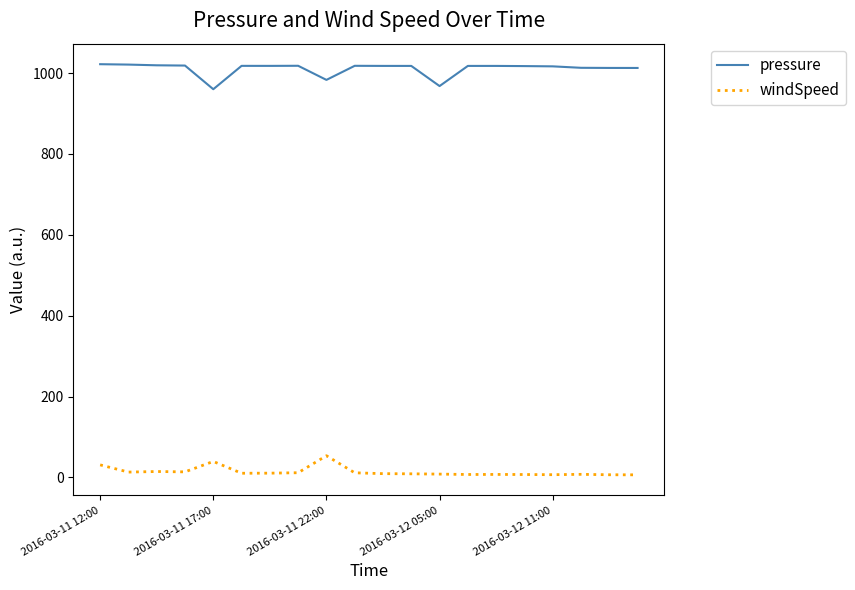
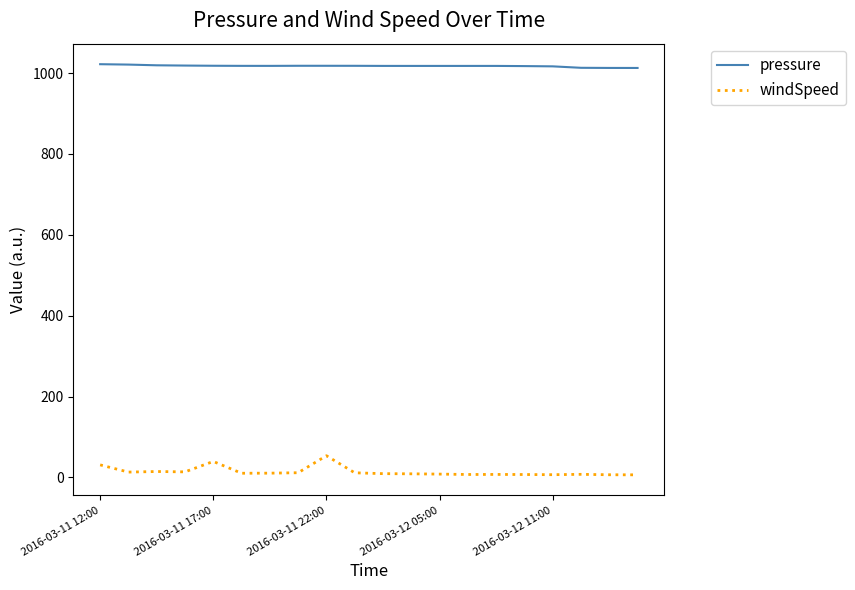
  {
    "pressure": {
      "2016-03-11 12:00": 1020,
-     "2016-03-11 17:00": 960,
-     "2016-03-11 22:00": 980,
-     "2016-03-12 05:00": 970,
+     "2016-03-11 17:00": 1020,
+     "2016-03-11 22:00": 1020,
+     "2016-03-12 05:00": 1020,
      "2016-03-12 11:00": 1020
    },
    "windSpeed": {
      "2016-03-11 12:00": 30,
      "2016-03-11 17:00": 40,
      "2016-03-11 22:00": 50,
      "2016-03-12 05:00": 10,
      "2016-03-12 11:00": 10
    }
  }
